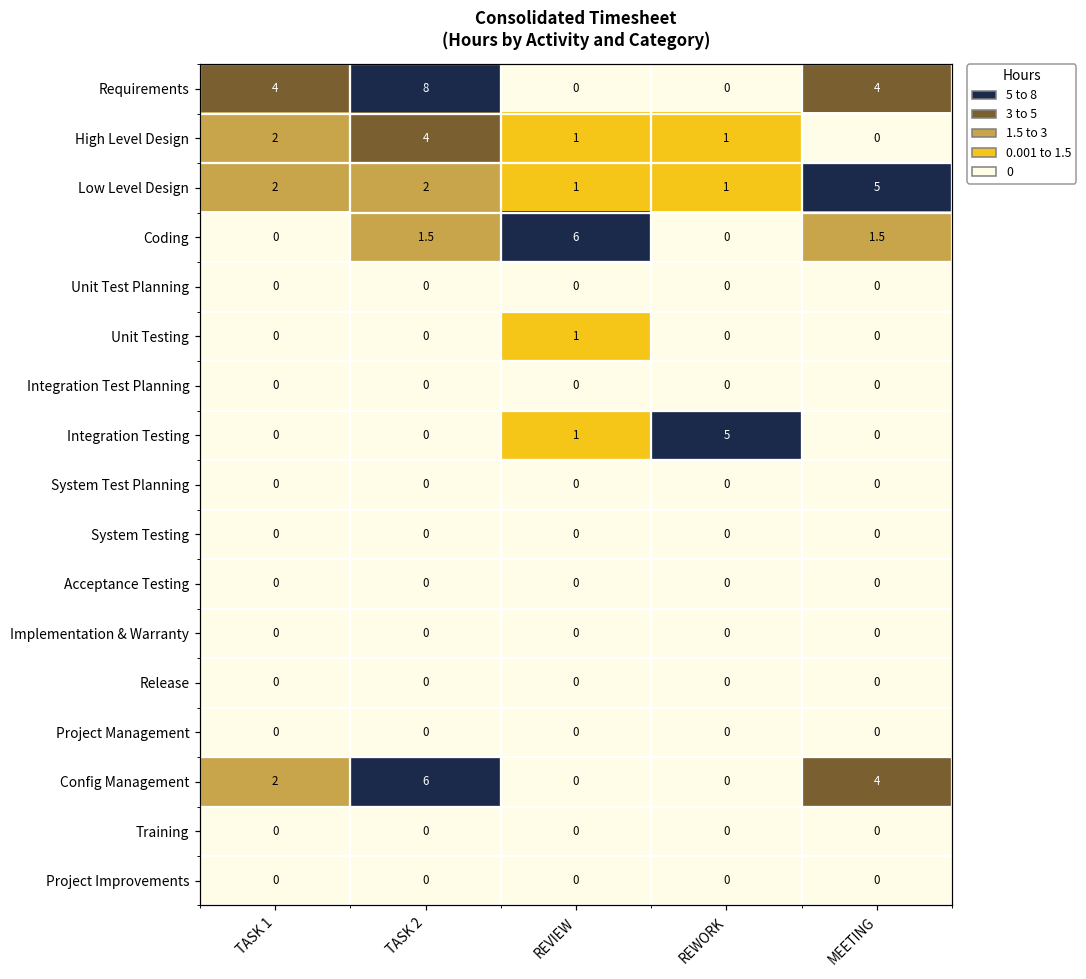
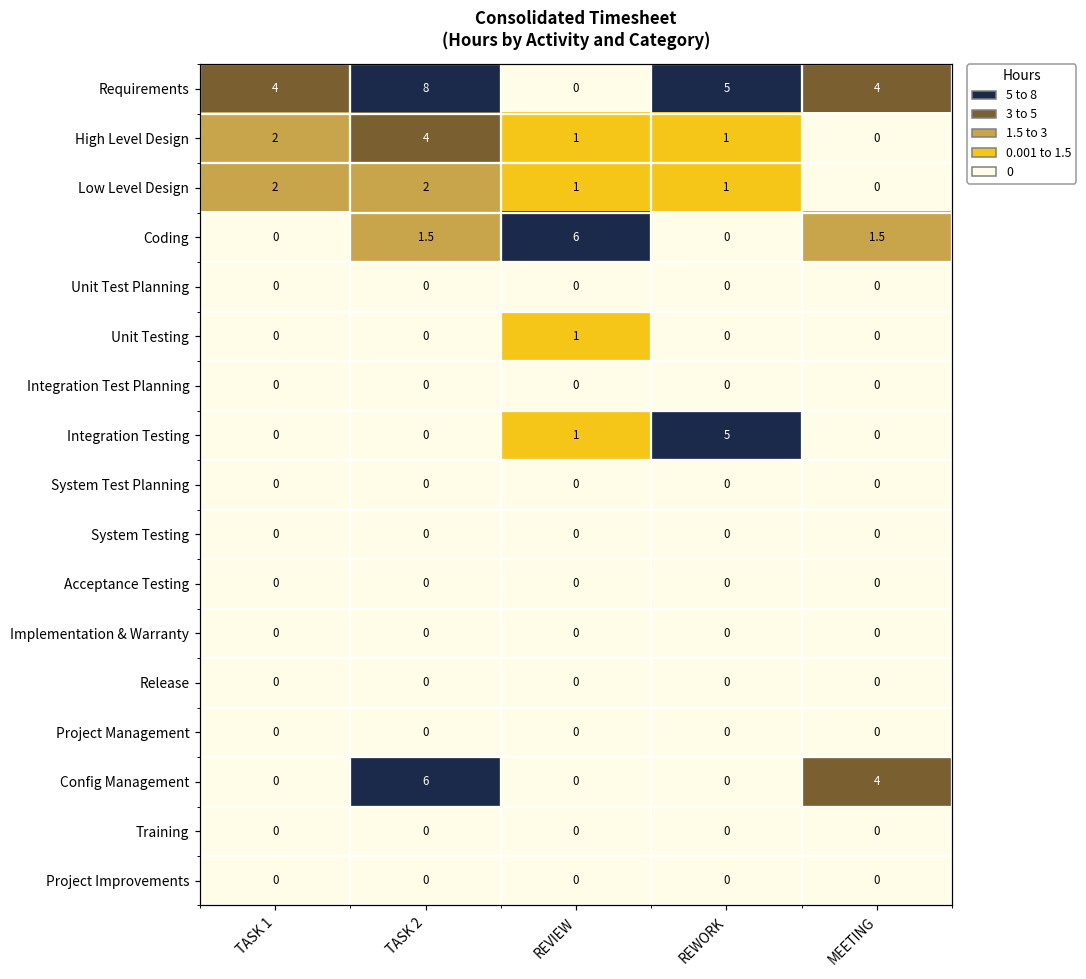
  {
    "Requirements": {
      "TASK 1": 4,
      "TASK 2": 8,
      "REVIEW": 0,
-     "REWORK": 0,
+     "REWORK": 5,
      "MEETING": 4
    },
    "High Level Design": {
      "TASK 1": 2,
      "TASK 2": 4,
      "REVIEW": 1,
      "REWORK": 1,
      "MEETING": 0
    },
    "Low Level Design": {
      "TASK 1": 2,
      "TASK 2": 2,
      "REVIEW": 1,
      "REWORK": 1,
-     "MEETING": 5
+     "MEETING": 0
    },
    "Coding": {
      "TASK 1": 0,
      "TASK 2": 1.5,
      "REVIEW": 6,
      "REWORK": 0,
      "MEETING": 1.5
    },
    "Unit Test Planning": {
      "TASK 1": 0,
      "TASK 2": 0,
      "REVIEW": 0,
      "REWORK": 0,
      "MEETING": 0
    },
    "Unit Testing": {
      "TASK 1": 0,
      "TASK 2": 0,
      "REVIEW": 1,
      "REWORK": 0,
      "MEETING": 0
    },
    "Integration Test Planning": {
      "TASK 1": 0,
      "TASK 2": 0,
      "REVIEW": 0,
      "REWORK": 0,
      "MEETING": 0
    },
    "Integration Testing": {
      "TASK 1": 0,
      "TASK 2": 0,
      "REVIEW": 1,
      "REWORK": 5,
      "MEETING": 0
    },
    "System Test Planning": {
      "TASK 1": 0,
      "TASK 2": 0,
      "REVIEW": 0,
      "REWORK": 0,
      "MEETING": 0
    },
    "System Testing": {
      "TASK 1": 0,
      "TASK 2": 0,
      "REVIEW": 0,
      "REWORK": 0,
      "MEETING": 0
    },
    "Acceptance Testing": {
      "TASK 1": 0,
      "TASK 2": 0,
      "REVIEW": 0,
      "REWORK": 0,
      "MEETING": 0
    },
    "Implementation & Warranty": {
      "TASK 1": 0,
      "TASK 2": 0,
      "REVIEW": 0,
      "REWORK": 0,
      "MEETING": 0
    },
    "Release": {
      "TASK 1": 0,
      "TASK 2": 0,
      "REVIEW": 0,
      "REWORK": 0,
      "MEETING": 0
    },
    "Project Management": {
      "TASK 1": 0,
      "TASK 2": 0,
      "REVIEW": 0,
      "REWORK": 0,
      "MEETING": 0
    },
    "Config Management": {
-     "TASK 1": 2,
+     "TASK 1": 0,
      "TASK 2": 6,
      "REVIEW": 0,
      "REWORK": 0,
      "MEETING": 4
    },
    "Training": {
      "TASK 1": 0,
      "TASK 2": 0,
      "REVIEW": 0,
      "REWORK": 0,
      "MEETING": 0
    },
    "Project Improvements": {
      "TASK 1": 0,
      "TASK 2": 0,
      "REVIEW": 0,
      "REWORK": 0,
      "MEETING": 0
    }
  }
